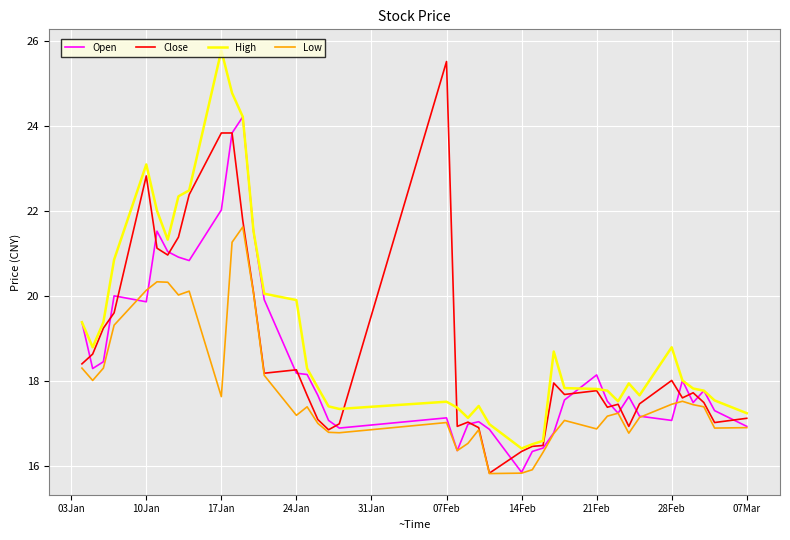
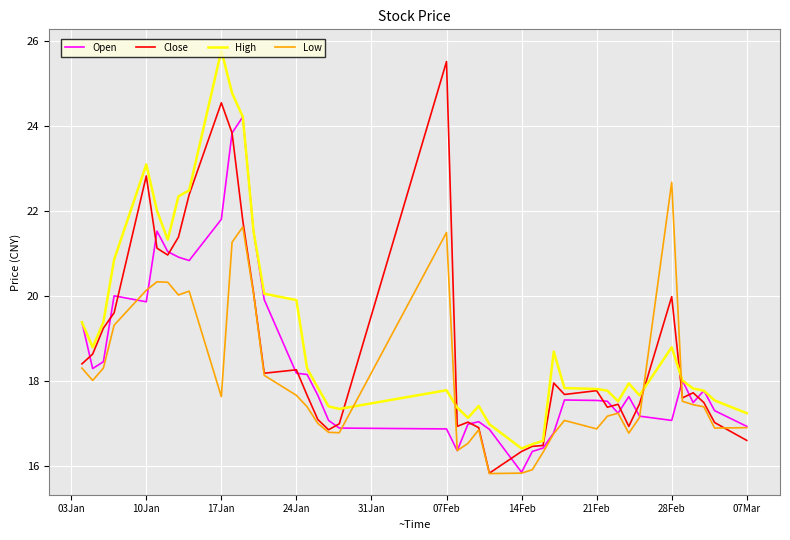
  {
    "Open": {
      "10Jan": 19.9,
-     "17Jan": 22.0,
+     "17Jan": 21.8,
      "24Jan": 18.2,
-     "07Feb": 17.1,
-     "21Feb": 18.2,
+     "07Feb": 16.9,
+     "21Feb": 17.6,
      "28Feb": 17.1
    },
    "Close": {
      "10Jan": 22.8,
-     "17Jan": 23.8,
+     "17Jan": 24.6,
      "24Jan": 18.3,
      "07Feb": 25.5,
      "14Feb": 16.4,
-     "28Feb": 18.0,
-     "07Mar": 17.1
+     "28Feb": 20.0,
+     "07Mar": 16.6
    },
    "High": {
      "10Jan": 23.1,
      "24Jan": 19.9,
-     "07Feb": 17.5,
+     "07Feb": 17.8,
      "14Feb": 16.4,
      "28Feb": 18.8,
      "07Mar": 17.3
    },
    "Low": {
      "10Jan": 20.1,
      "17Jan": 17.6,
-     "24Jan": 17.2,
-     "07Feb": 17.0,
+     "24Jan": 17.7,
+     "07Feb": 21.5,
      "21Feb": 16.9,
-     "28Feb": 17.5
+     "28Feb": 22.7
    }
  }
